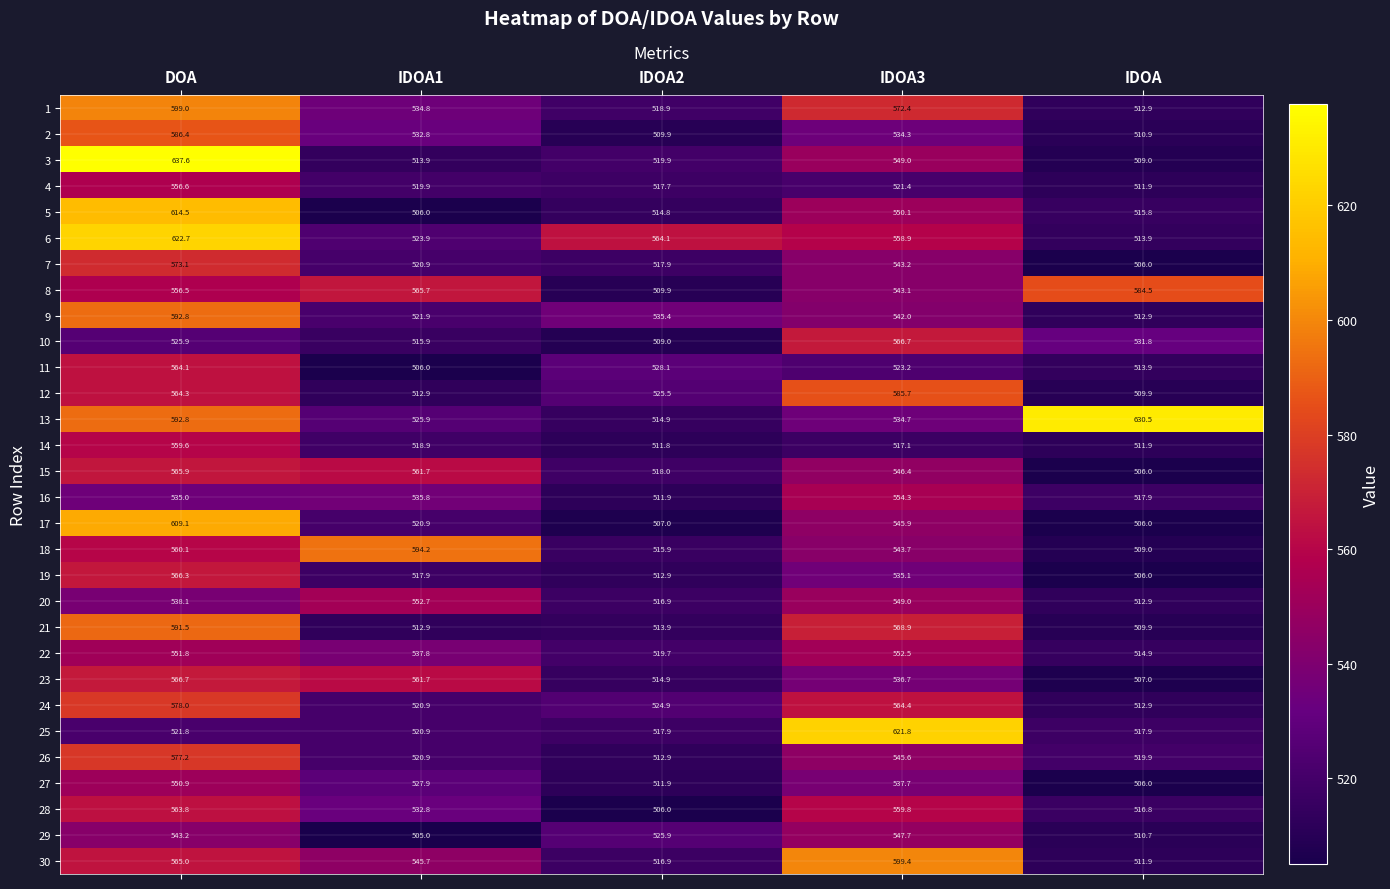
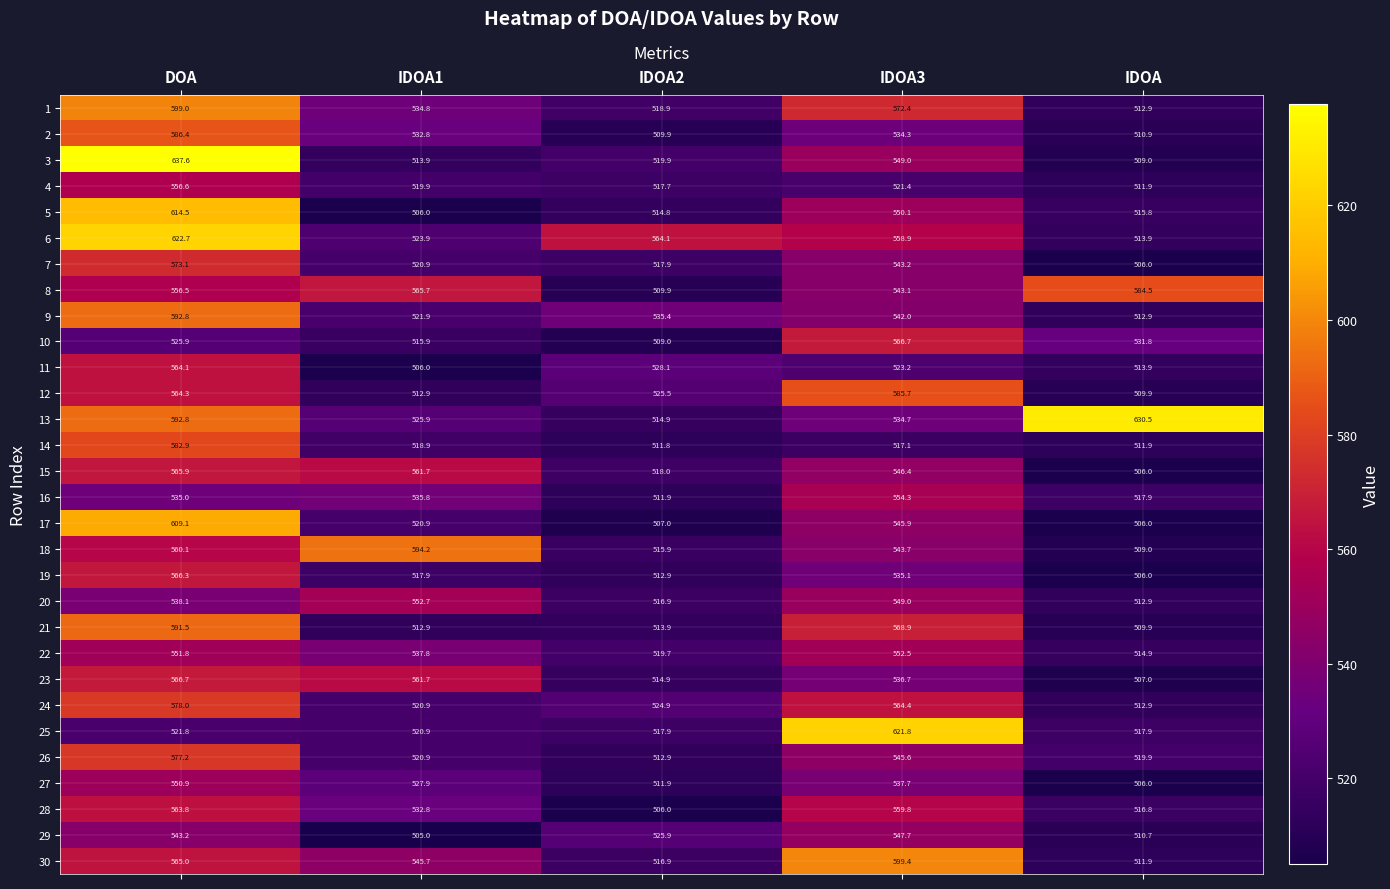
  {
    "1": {
      "DOA": 599.0,
      "IDOA1": 534.8,
      "IDOA2": 518.9,
      "IDOA3": 572.4,
      "IDOA": 512.9
    },
    "2": {
      "DOA": 586.4,
      "IDOA1": 532.8,
      "IDOA2": 509.9,
      "IDOA3": 534.3,
      "IDOA": 510.9
    },
    "3": {
      "DOA": 637.6,
      "IDOA1": 513.9,
      "IDOA2": 519.9,
      "IDOA3": 549.0,
      "IDOA": 509.0
    },
    "4": {
      "DOA": 556.6,
      "IDOA1": 519.9,
      "IDOA2": 517.7,
      "IDOA3": 521.4,
      "IDOA": 511.9
    },
    "5": {
      "DOA": 614.5,
      "IDOA1": 506.0,
      "IDOA2": 514.8,
      "IDOA3": 550.1,
      "IDOA": 515.8
    },
    "6": {
      "DOA": 622.7,
      "IDOA1": 523.9,
      "IDOA2": 564.1,
      "IDOA3": 558.9,
      "IDOA": 513.9
    },
    "7": {
      "DOA": 573.1,
      "IDOA1": 520.9,
      "IDOA2": 517.9,
      "IDOA3": 543.2,
      "IDOA": 506.0
    },
    "8": {
      "DOA": 556.5,
      "IDOA1": 565.7,
      "IDOA2": 509.9,
      "IDOA3": 543.1,
      "IDOA": 584.5
    },
    "9": {
      "DOA": 592.8,
      "IDOA1": 521.9,
      "IDOA2": 535.4,
      "IDOA3": 542.0,
      "IDOA": 512.9
    },
    "10": {
      "DOA": 525.9,
      "IDOA1": 515.9,
      "IDOA2": 509.0,
      "IDOA3": 566.7,
      "IDOA": 531.8
    },
    "11": {
      "DOA": 564.1,
      "IDOA1": 506.0,
      "IDOA2": 528.1,
      "IDOA3": 523.2,
      "IDOA": 513.9
    },
    "12": {
      "DOA": 564.3,
      "IDOA1": 512.9,
      "IDOA2": 525.5,
      "IDOA3": 585.7,
      "IDOA": 509.9
    },
    "13": {
      "DOA": 592.8,
      "IDOA1": 525.9,
      "IDOA2": 514.9,
      "IDOA3": 534.7,
      "IDOA": 630.5
    },
    "14": {
-     "DOA": 559.6,
+     "DOA": 582.9,
      "IDOA1": 518.9,
      "IDOA2": 511.8,
      "IDOA3": 517.1,
      "IDOA": 511.9
    },
    "15": {
      "DOA": 565.9,
      "IDOA1": 561.7,
      "IDOA2": 518.0,
      "IDOA3": 546.4,
      "IDOA": 506.0
    },
    "16": {
      "DOA": 535.0,
      "IDOA1": 535.8,
      "IDOA2": 511.9,
      "IDOA3": 554.3,
      "IDOA": 517.9
    },
    "17": {
      "DOA": 609.1,
      "IDOA1": 520.9,
      "IDOA2": 507.0,
      "IDOA3": 545.9,
      "IDOA": 506.0
    },
    "18": {
      "DOA": 560.1,
      "IDOA1": 594.2,
      "IDOA2": 515.9,
      "IDOA3": 543.7,
      "IDOA": 509.0
    },
    "19": {
      "DOA": 566.3,
      "IDOA1": 517.9,
      "IDOA2": 512.9,
      "IDOA3": 535.1,
      "IDOA": 506.0
    },
    "20": {
      "DOA": 538.1,
      "IDOA1": 552.7,
      "IDOA2": 516.9,
      "IDOA3": 549.0,
      "IDOA": 512.9
    },
    "21": {
      "DOA": 591.5,
      "IDOA1": 512.9,
      "IDOA2": 513.9,
      "IDOA3": 568.9,
      "IDOA": 509.9
    },
    "22": {
      "DOA": 551.8,
      "IDOA1": 537.8,
      "IDOA2": 519.7,
      "IDOA3": 552.5,
      "IDOA": 514.9
    },
    "23": {
      "DOA": 566.7,
      "IDOA1": 561.7,
      "IDOA2": 514.9,
      "IDOA3": 536.7,
      "IDOA": 507.0
    },
    "24": {
      "DOA": 578.0,
      "IDOA1": 520.9,
      "IDOA2": 524.9,
      "IDOA3": 564.4,
      "IDOA": 512.9
    },
    "25": {
      "DOA": 521.8,
      "IDOA1": 520.9,
      "IDOA2": 517.9,
      "IDOA3": 621.8,
      "IDOA": 517.9
    },
    "26": {
      "DOA": 577.2,
      "IDOA1": 520.9,
      "IDOA2": 512.9,
      "IDOA3": 545.6,
      "IDOA": 519.9
    },
    "27": {
      "DOA": 550.9,
      "IDOA1": 527.9,
      "IDOA2": 511.9,
      "IDOA3": 537.7,
      "IDOA": 506.0
    },
    "28": {
      "DOA": 563.8,
      "IDOA1": 532.8,
      "IDOA2": 506.0,
      "IDOA3": 559.8,
      "IDOA": 516.8
    },
    "29": {
      "DOA": 543.2,
      "IDOA1": 505.0,
      "IDOA2": 525.9,
      "IDOA3": 547.7,
      "IDOA": 510.7
    },
    "30": {
      "DOA": 565.0,
      "IDOA1": 545.7,
      "IDOA2": 516.9,
      "IDOA3": 599.4,
      "IDOA": 511.9
    }
  }
